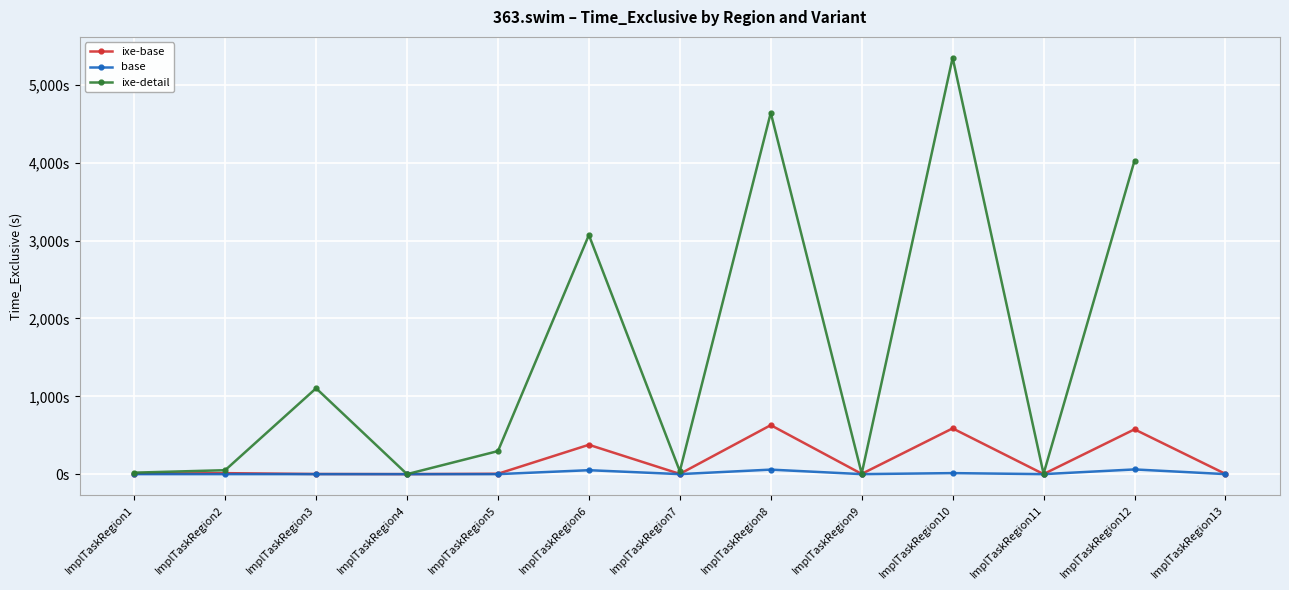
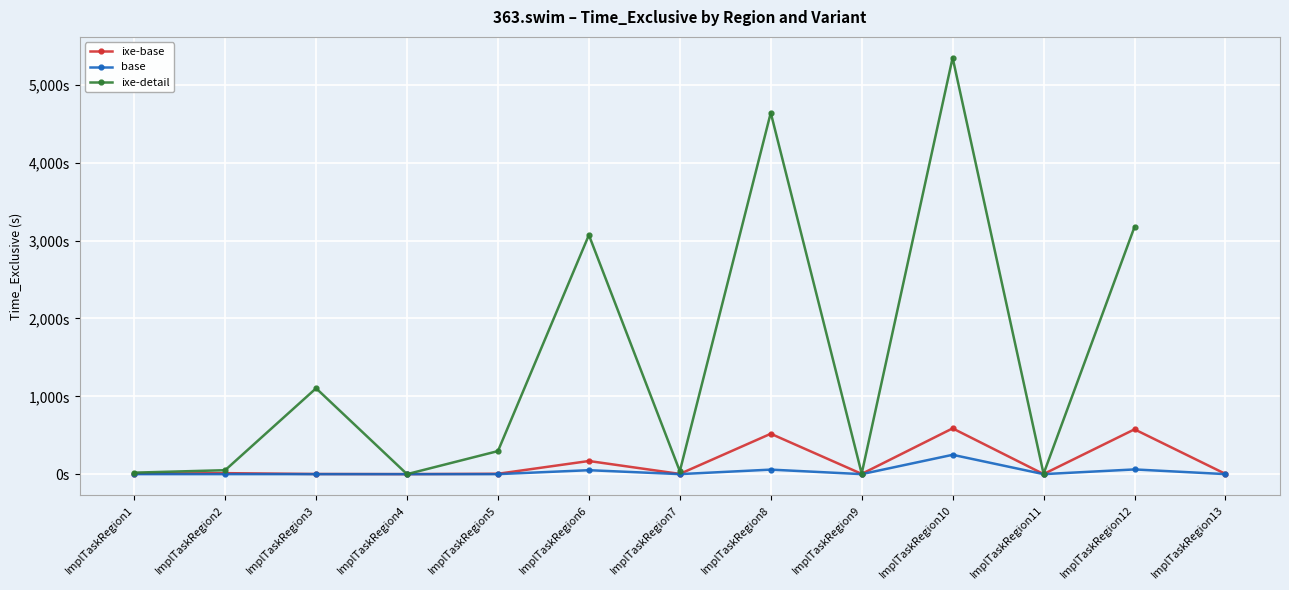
  {
    "ixe-base": {
-     "ImplTaskRegion6": "400s",
-     "ImplTaskRegion8": "600s",
+     "ImplTaskRegion6": "200s",
+     "ImplTaskRegion8": "500s",
      "ImplTaskRegion10": "600s",
      "ImplTaskRegion12": "600s"
    },
    "base": {
      "ImplTaskRegion6": "100s",
      "ImplTaskRegion8": "100s",
-     "ImplTaskRegion10": "0s",
+     "ImplTaskRegion10": "200s",
      "ImplTaskRegion12": "100s"
    },
    "ixe-detail": {
      "ImplTaskRegion2": "100s",
      "ImplTaskRegion3": "1,100s",
      "ImplTaskRegion5": "300s",
      "ImplTaskRegion6": "3,100s",
      "ImplTaskRegion7": "0s",
      "ImplTaskRegion8": "4,600s",
      "ImplTaskRegion10": "5,400s",
-     "ImplTaskRegion12": "4,000s"
+     "ImplTaskRegion12": "3,200s"
    }
  }
